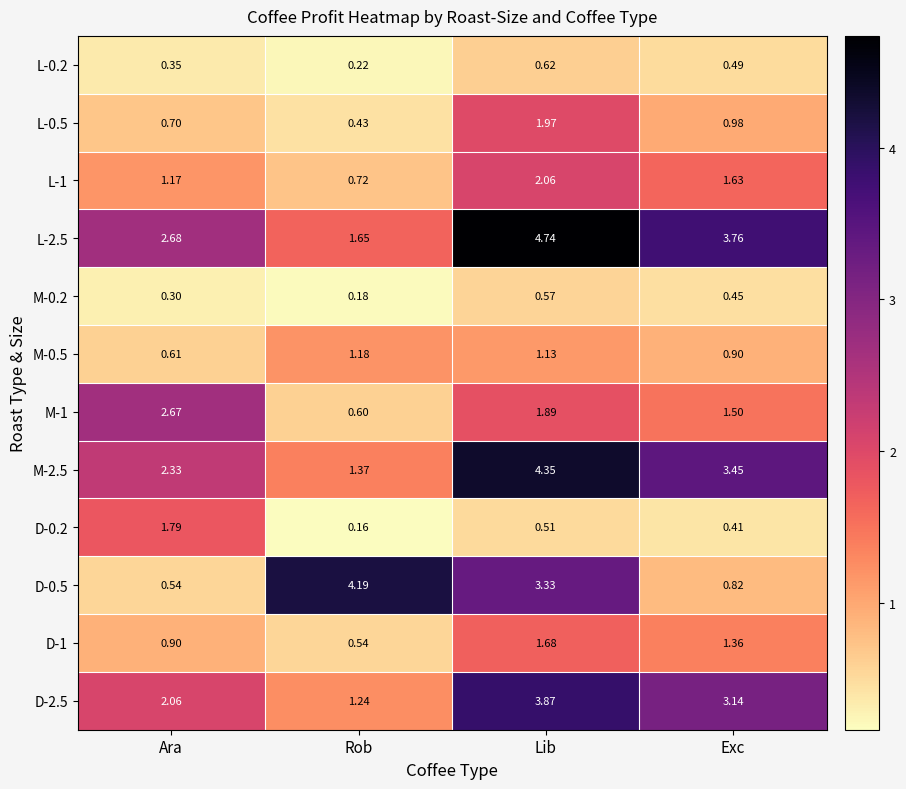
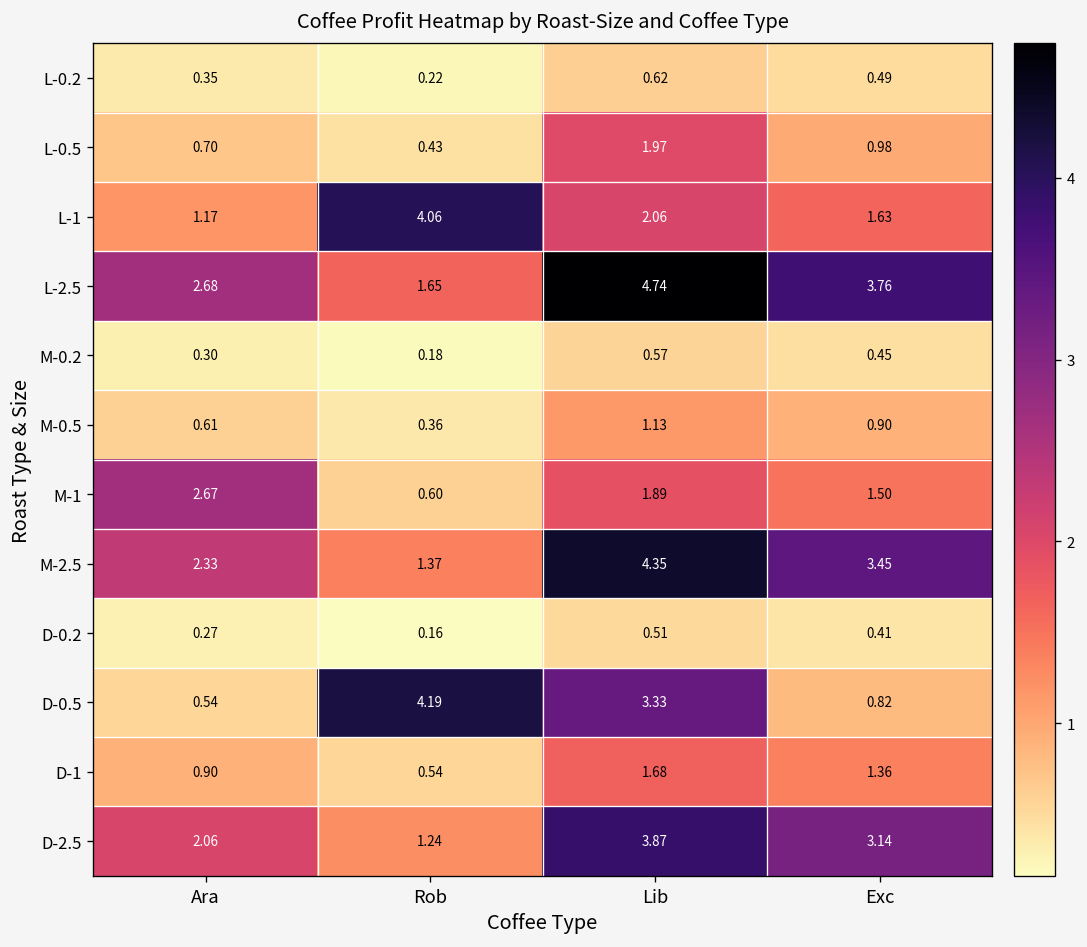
  {
    "L-0.2": {
      "Ara": 0.35,
      "Rob": 0.22,
      "Lib": 0.62,
      "Exc": 0.49
    },
    "L-0.5": {
      "Ara": 0.70,
      "Rob": 0.43,
      "Lib": 1.97,
      "Exc": 0.98
    },
    "L-1": {
      "Ara": 1.17,
-     "Rob": 0.72,
+     "Rob": 4.06,
      "Lib": 2.06,
      "Exc": 1.63
    },
    "L-2.5": {
      "Ara": 2.68,
      "Rob": 1.65,
      "Lib": 4.74,
      "Exc": 3.76
    },
    "M-0.2": {
      "Ara": 0.30,
      "Rob": 0.18,
      "Lib": 0.57,
      "Exc": 0.45
    },
    "M-0.5": {
      "Ara": 0.61,
-     "Rob": 1.18,
+     "Rob": 0.36,
      "Lib": 1.13,
      "Exc": 0.90
    },
    "M-1": {
      "Ara": 2.67,
      "Rob": 0.60,
      "Lib": 1.89,
      "Exc": 1.50
    },
    "M-2.5": {
      "Ara": 2.33,
      "Rob": 1.37,
      "Lib": 4.35,
      "Exc": 3.45
    },
    "D-0.2": {
-     "Ara": 1.79,
+     "Ara": 0.27,
      "Rob": 0.16,
      "Lib": 0.51,
      "Exc": 0.41
    },
    "D-0.5": {
      "Ara": 0.54,
      "Rob": 4.19,
      "Lib": 3.33,
      "Exc": 0.82
    },
    "D-1": {
      "Ara": 0.90,
      "Rob": 0.54,
      "Lib": 1.68,
      "Exc": 1.36
    },
    "D-2.5": {
      "Ara": 2.06,
      "Rob": 1.24,
      "Lib": 3.87,
      "Exc": 3.14
    }
  }
